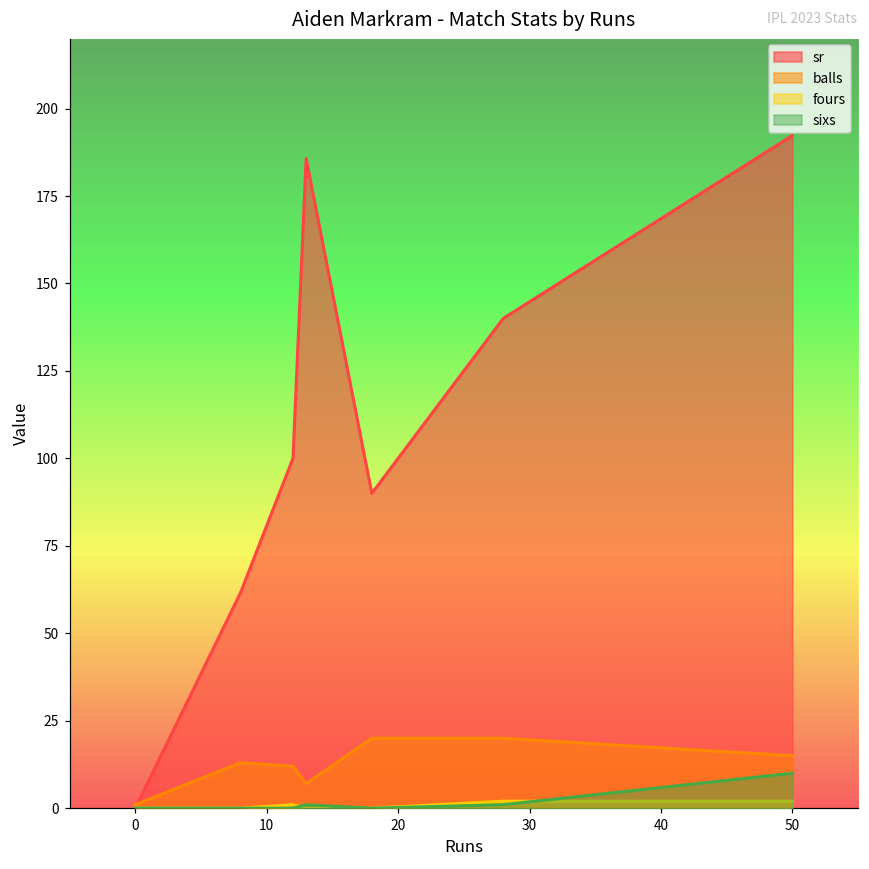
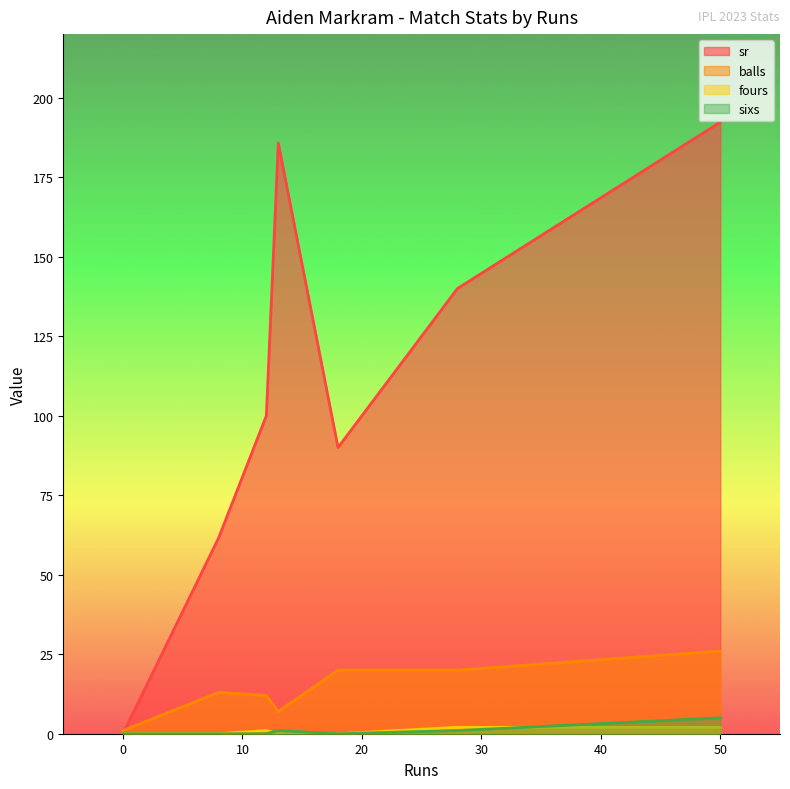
  {
    "sr": {
      "50": 192
    },
    "balls": {
      "0": 1,
-     "50": 15
+     "50": 26
    },
    "fours": {
      "50": 2
    },
    "sixs": {
-     "50": 10
+     "50": 5
    }
  }
